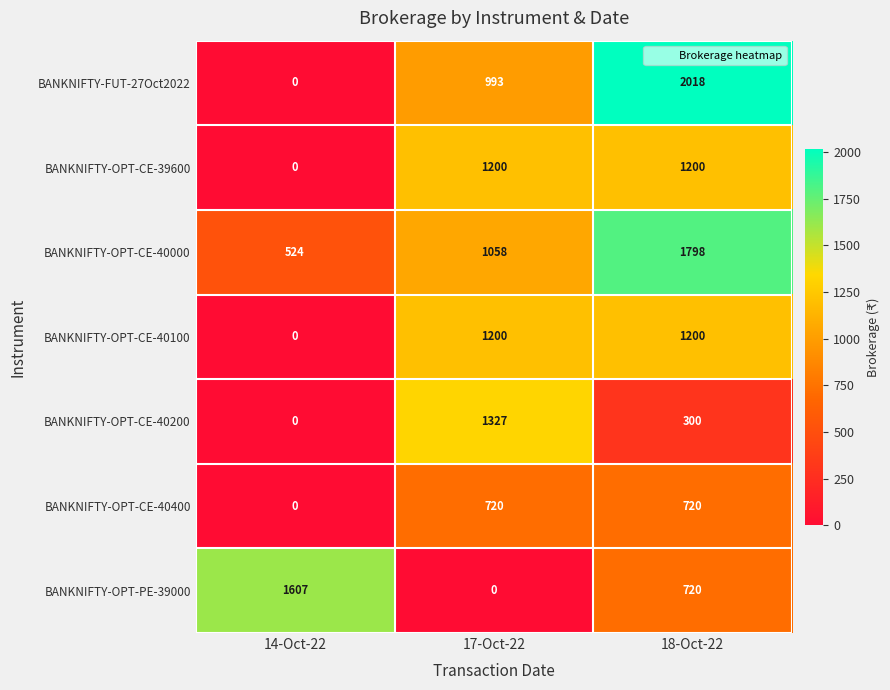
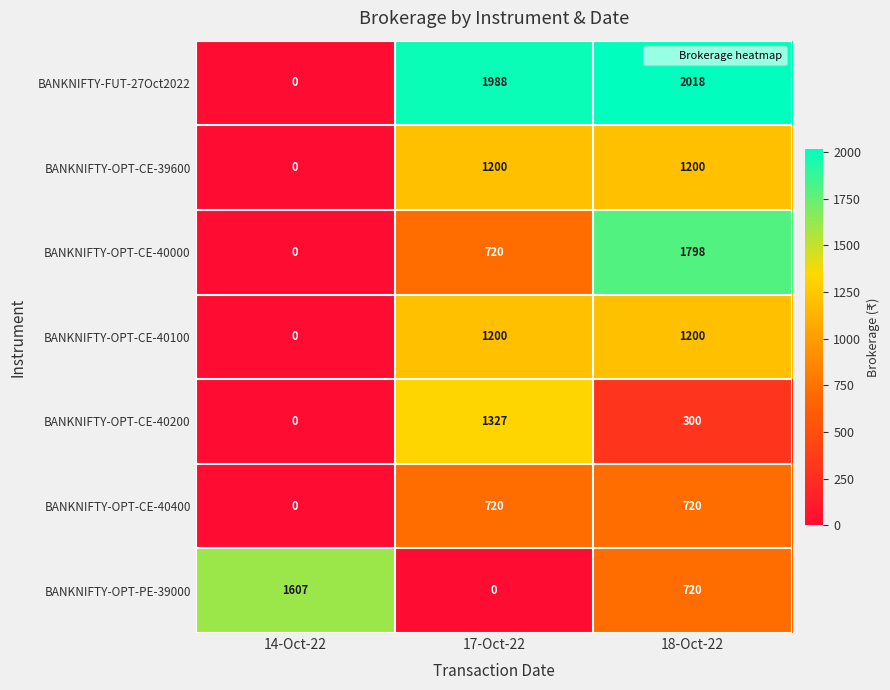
  {
    "BANKNIFTY-FUT-27Oct2022": {
      "14-Oct-22": 0,
-     "17-Oct-22": 993,
+     "17-Oct-22": 1988,
      "18-Oct-22": 2018
    },
    "BANKNIFTY-OPT-CE-39600": {
      "14-Oct-22": 0,
      "17-Oct-22": 1200,
      "18-Oct-22": 1200
    },
    "BANKNIFTY-OPT-CE-40000": {
-     "14-Oct-22": 524,
-     "17-Oct-22": 1058,
+     "14-Oct-22": 0,
+     "17-Oct-22": 720,
      "18-Oct-22": 1798
    },
    "BANKNIFTY-OPT-CE-40100": {
      "14-Oct-22": 0,
      "17-Oct-22": 1200,
      "18-Oct-22": 1200
    },
    "BANKNIFTY-OPT-CE-40200": {
      "14-Oct-22": 0,
      "17-Oct-22": 1327,
      "18-Oct-22": 300
    },
    "BANKNIFTY-OPT-CE-40400": {
      "14-Oct-22": 0,
      "17-Oct-22": 720,
      "18-Oct-22": 720
    },
    "BANKNIFTY-OPT-PE-39000": {
      "14-Oct-22": 1607,
      "17-Oct-22": 0,
      "18-Oct-22": 720
    }
  }
